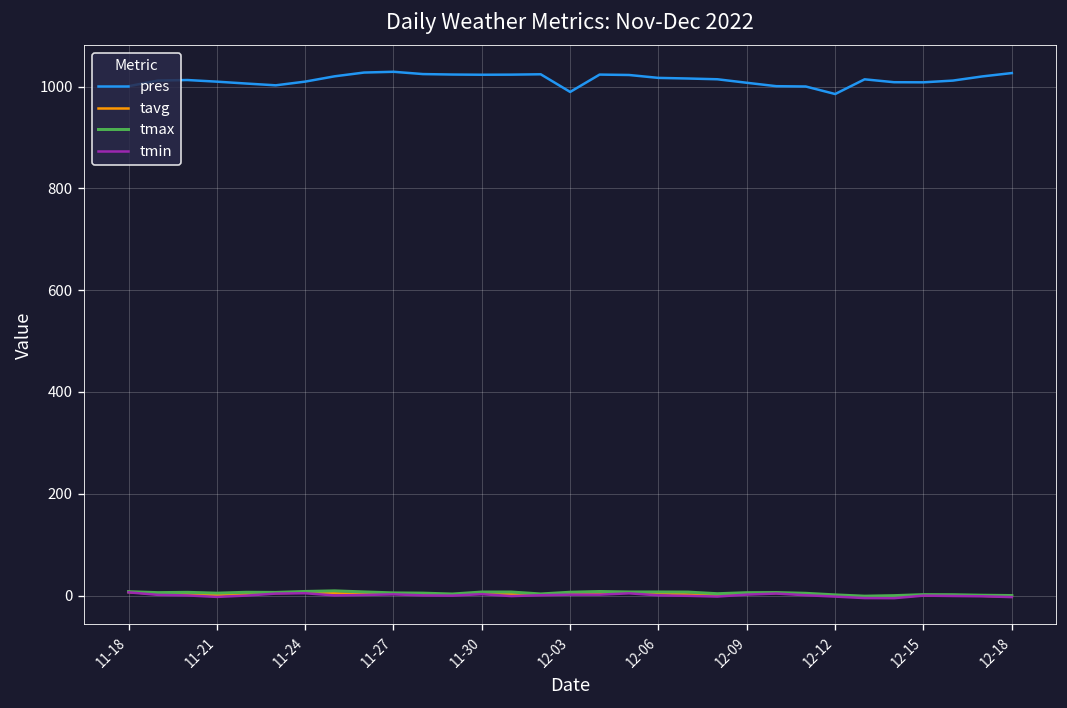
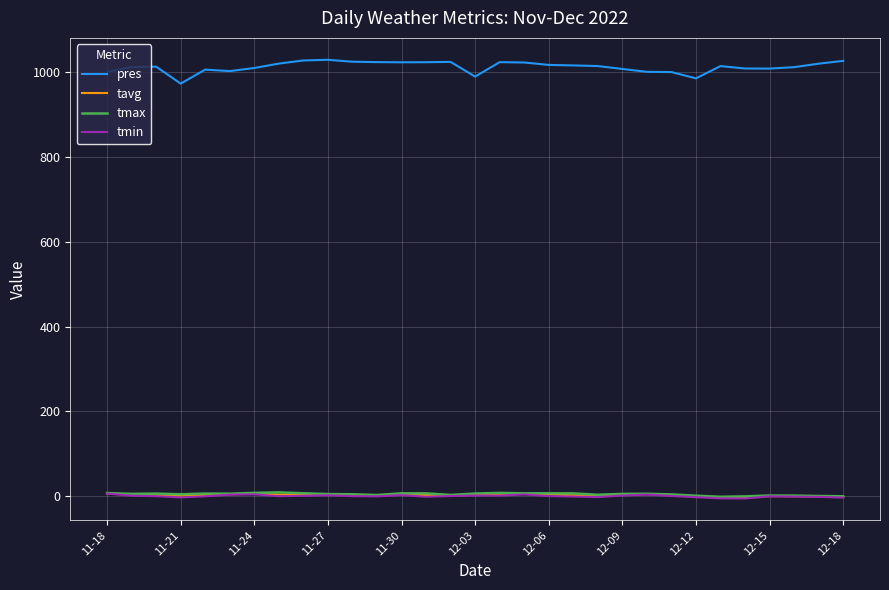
  {
    "pres": {
-     "11-21": 1010,
+     "11-21": 970,
      "11-24": 1010,
      "11-27": 1030,
      "11-30": 1020,
      "12-03": 990,
      "12-06": 1020,
      "12-09": 1010,
      "12-12": 990,
      "12-15": 1010,
      "12-18": 1030
    }
  }
